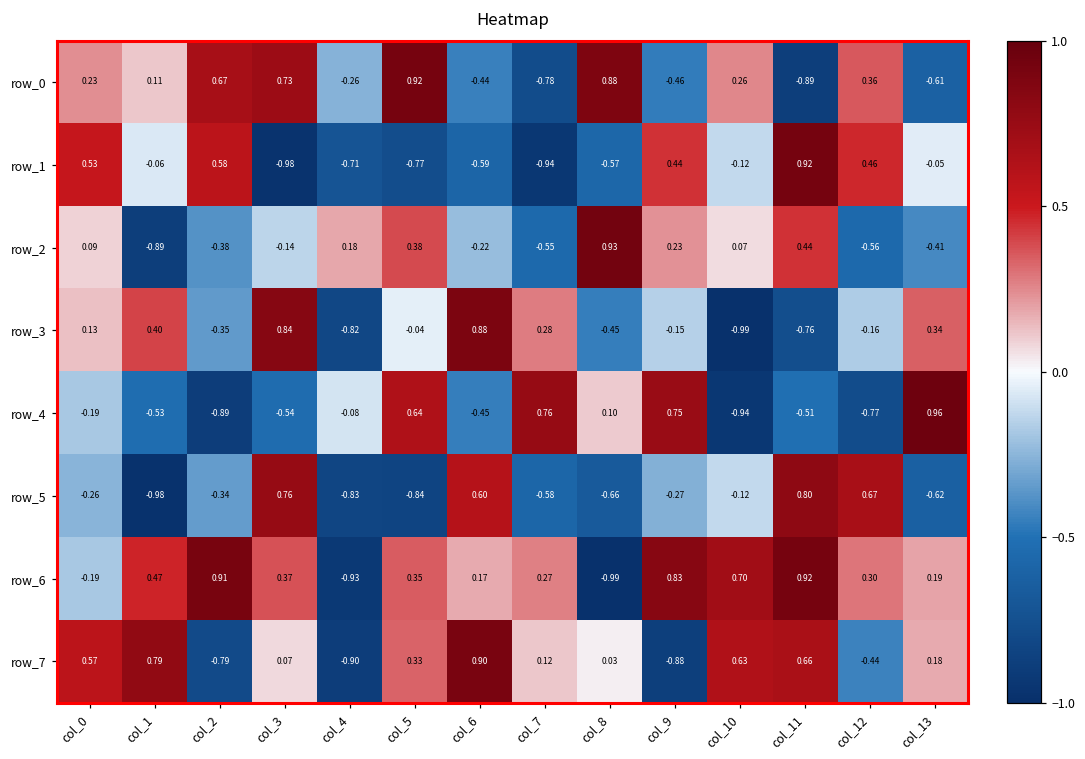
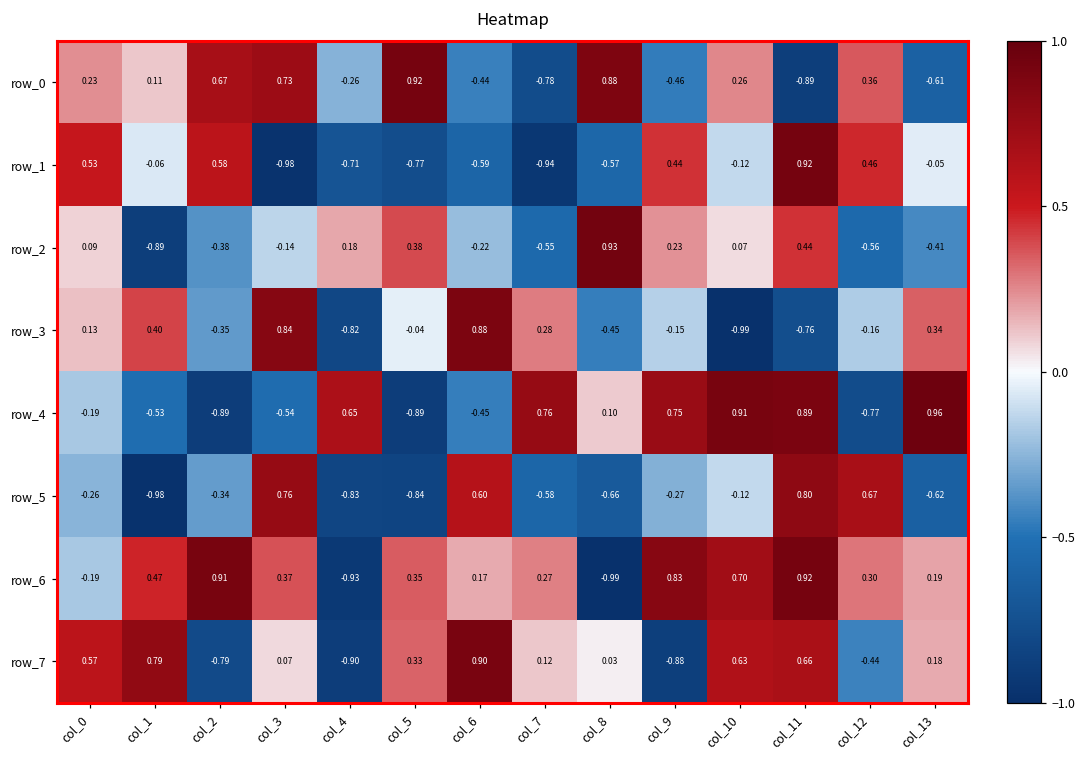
  {
    "row_0": {
      "col_0": 0.23,
      "col_1": 0.11,
      "col_2": 0.67,
      "col_3": 0.73,
      "col_4": -0.26,
      "col_5": 0.92,
      "col_6": -0.44,
      "col_7": -0.78,
      "col_8": 0.88,
      "col_9": -0.46,
      "col_10": 0.26,
      "col_11": -0.89,
      "col_12": 0.36,
      "col_13": -0.61
    },
    "row_1": {
      "col_0": 0.53,
      "col_1": -0.06,
      "col_2": 0.58,
      "col_3": -0.98,
      "col_4": -0.71,
      "col_5": -0.77,
      "col_6": -0.59,
      "col_7": -0.94,
      "col_8": -0.57,
      "col_9": 0.44,
      "col_10": -0.12,
      "col_11": 0.92,
      "col_12": 0.46,
      "col_13": -0.05
    },
    "row_2": {
      "col_0": 0.09,
      "col_1": -0.89,
      "col_2": -0.38,
      "col_3": -0.14,
      "col_4": 0.18,
      "col_5": 0.38,
      "col_6": -0.22,
      "col_7": -0.55,
      "col_8": 0.93,
      "col_9": 0.23,
      "col_10": 0.07,
      "col_11": 0.44,
      "col_12": -0.56,
      "col_13": -0.41
    },
    "row_3": {
      "col_0": 0.13,
      "col_1": 0.40,
      "col_2": -0.35,
      "col_3": 0.84,
      "col_4": -0.82,
      "col_5": -0.04,
      "col_6": 0.88,
      "col_7": 0.28,
      "col_8": -0.45,
      "col_9": -0.15,
      "col_10": -0.99,
      "col_11": -0.76,
      "col_12": -0.16,
      "col_13": 0.34
    },
    "row_4": {
      "col_0": -0.19,
      "col_1": -0.53,
      "col_2": -0.89,
      "col_3": -0.54,
-     "col_4": -0.08,
-     "col_5": 0.64,
+     "col_4": 0.65,
+     "col_5": -0.89,
      "col_6": -0.45,
      "col_7": 0.76,
      "col_8": 0.10,
      "col_9": 0.75,
-     "col_10": -0.94,
-     "col_11": -0.51,
+     "col_10": 0.91,
+     "col_11": 0.89,
      "col_12": -0.77,
      "col_13": 0.96
    },
    "row_5": {
      "col_0": -0.26,
      "col_1": -0.98,
      "col_2": -0.34,
      "col_3": 0.76,
      "col_4": -0.83,
      "col_5": -0.84,
      "col_6": 0.60,
      "col_7": -0.58,
      "col_8": -0.66,
      "col_9": -0.27,
      "col_10": -0.12,
      "col_11": 0.80,
      "col_12": 0.67,
      "col_13": -0.62
    },
    "row_6": {
      "col_0": -0.19,
      "col_1": 0.47,
      "col_2": 0.91,
      "col_3": 0.37,
      "col_4": -0.93,
      "col_5": 0.35,
      "col_6": 0.17,
      "col_7": 0.27,
      "col_8": -0.99,
      "col_9": 0.83,
      "col_10": 0.70,
      "col_11": 0.92,
      "col_12": 0.30,
      "col_13": 0.19
    },
    "row_7": {
      "col_0": 0.57,
      "col_1": 0.79,
      "col_2": -0.79,
      "col_3": 0.07,
      "col_4": -0.90,
      "col_5": 0.33,
      "col_6": 0.90,
      "col_7": 0.12,
      "col_8": 0.03,
      "col_9": -0.88,
      "col_10": 0.63,
      "col_11": 0.66,
      "col_12": -0.44,
      "col_13": 0.18
    }
  }
